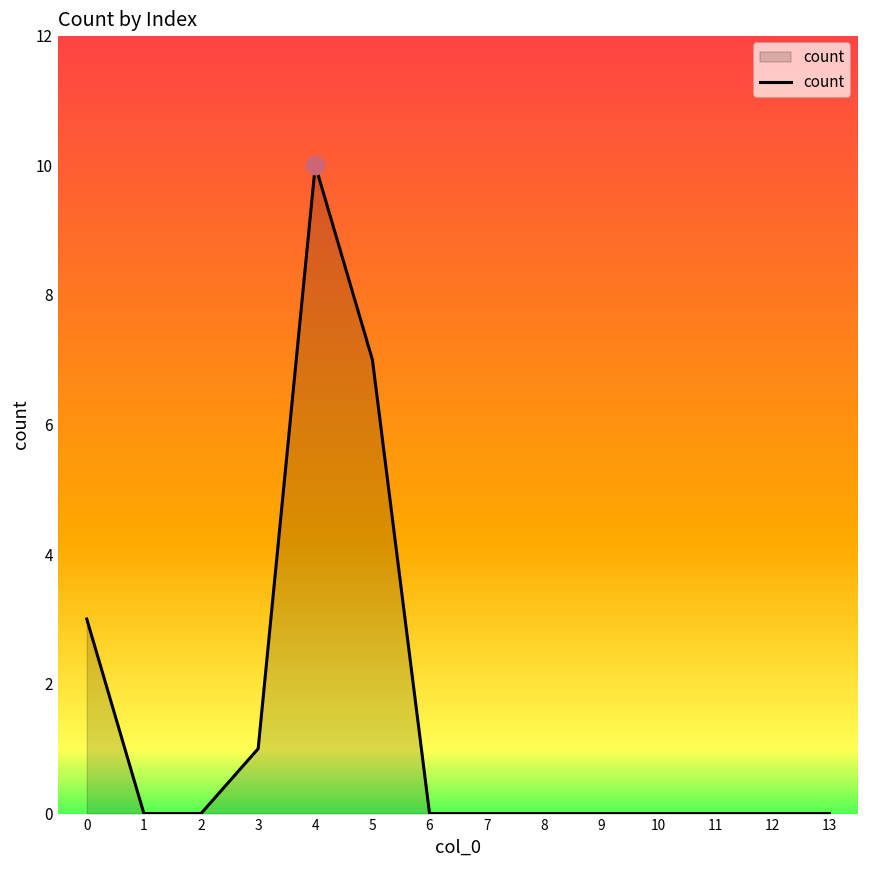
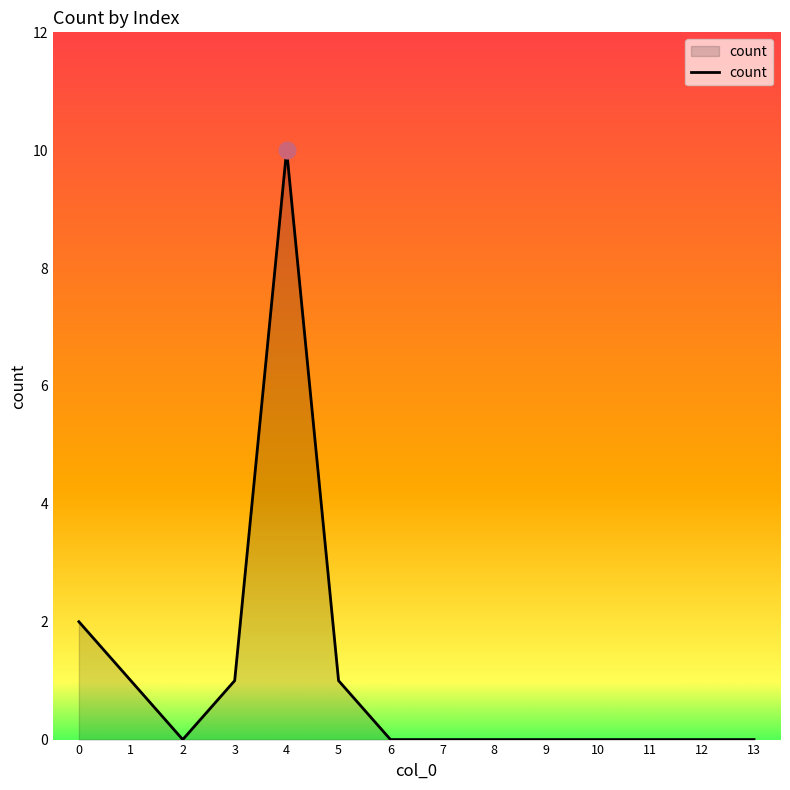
  {
    "count": {
-     "0": 3,
-     "1": 0,
+     "0": 2,
+     "1": 1,
      "2": 0,
      "3": 1,
-     "5": 7,
+     "5": 1,
      "6": 0,
      "7": 0,
      "8": 0,
      "9": 0,
      "10": 0,
      "11": 0,
      "12": 0,
      "13": 0
    }
  }
